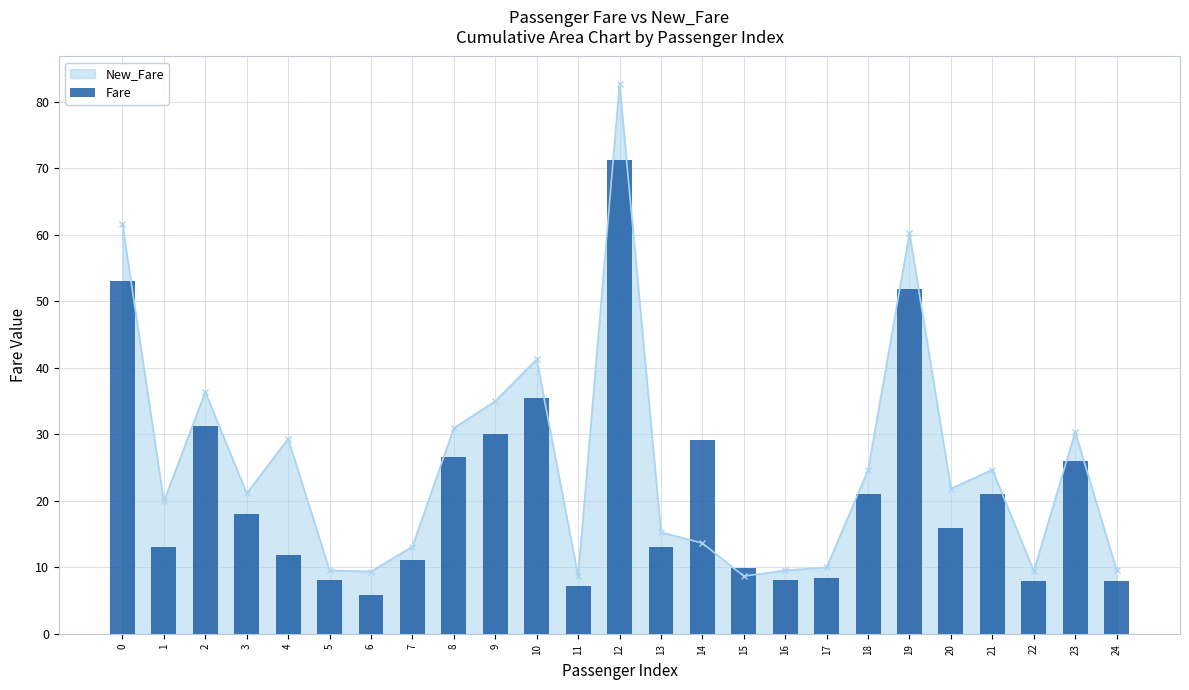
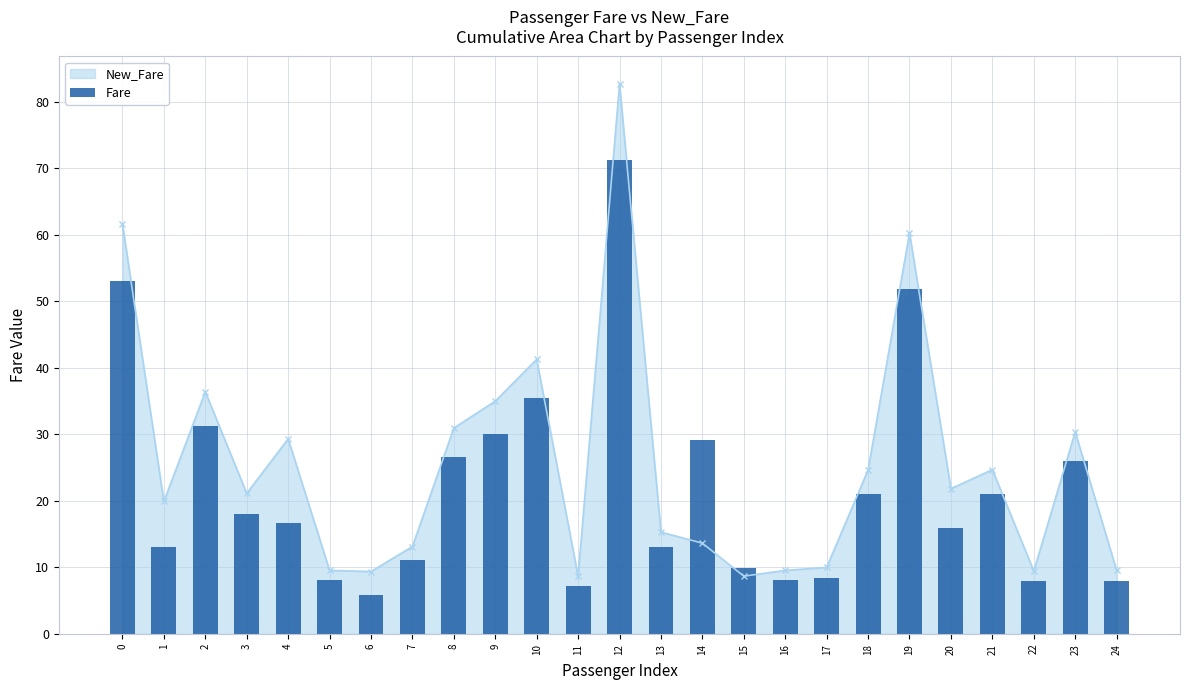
  {
    "New_Fare": {
      "0": 62,
      "1": 20,
      "2": 36,
      "3": 21,
      "4": 29,
      "5": 10,
      "6": 9,
      "7": 13,
      "8": 31,
      "9": 35,
      "10": 41,
      "11": 9,
      "12": 83,
      "13": 15,
      "14": 14,
      "15": 9,
      "16": 10,
      "17": 10,
      "18": 25,
      "19": 60,
      "20": 22,
      "21": 25,
      "22": 9,
      "23": 30,
      "24": 10
    },
    "Fare": {
      "0": 53,
      "1": 13,
      "2": 31,
      "3": 18,
-     "4": 12,
+     "4": 17,
      "5": 8,
      "6": 6,
      "7": 11,
      "8": 27,
      "9": 30,
      "10": 36,
      "11": 7,
      "12": 71,
      "13": 13,
      "14": 29,
      "15": 10,
      "16": 8,
      "17": 8,
      "18": 21,
      "19": 52,
      "20": 16,
      "21": 21,
      "22": 8,
      "23": 26,
      "24": 8
    }
  }
